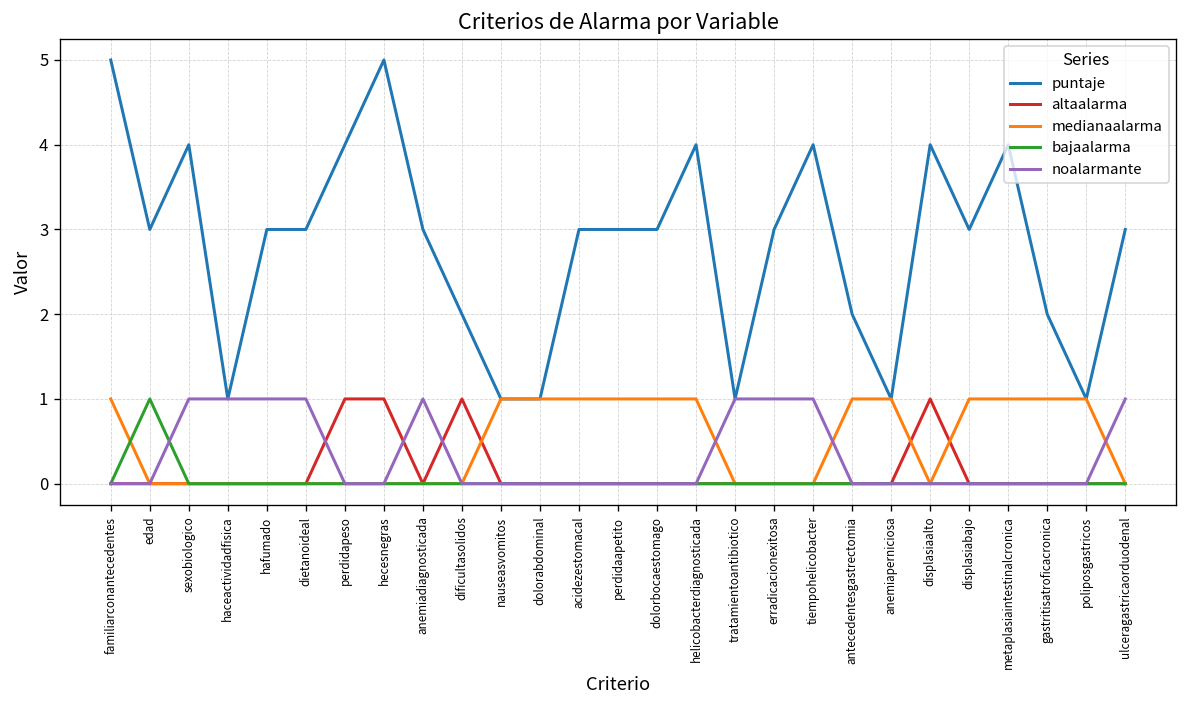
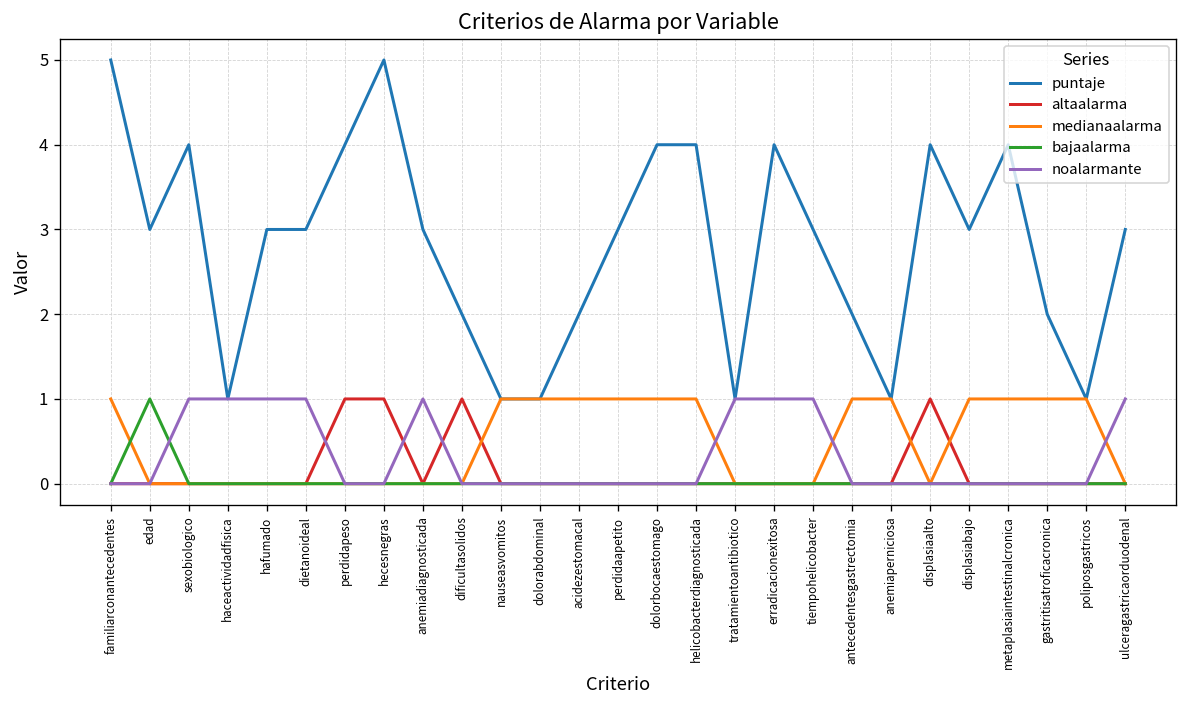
  {
    "puntaje": {
      "familiarconantecedentes": 5,
      "edad": 3,
      "sexobiologico": 4,
      "hafumado": 3,
      "dietanoideal": 3,
      "perdidapeso": 4,
      "hecesnegras": 5,
      "anemiadiagnosticada": 3,
      "dificultasolidos": 2,
-     "acidezestomacal": 3,
+     "acidezestomacal": 2,
      "perdidaapetito": 3,
-     "dolorbocaestomago": 3,
+     "dolorbocaestomago": 4,
      "helicobacterdiagnosticada": 4,
-     "erradicacionexitosa": 3,
-     "tiempohelicobacter": 4,
+     "erradicacionexitosa": 4,
+     "tiempohelicobacter": 3,
      "antecedentesgastrectomia": 2,
      "displasiaalto": 4,
      "displasiabajo": 3,
      "gastritisatroficacronica": 2,
      "ulceragastricaorduodenal": 3
    },
    "altaalarma": {
      "perdidapeso": 1,
      "hecesnegras": 1,
      "dificultasolidos": 1,
      "displasiaalto": 1
    },
    "medianaalarma": {
      "familiarconantecedentes": 1,
      "acidezestomacal": 1,
      "perdidaapetito": 1,
      "dolorbocaestomago": 1,
      "helicobacterdiagnosticada": 1,
      "antecedentesgastrectomia": 1,
      "displasiabajo": 1,
      "metaplasiaintestinalcronica": 1,
      "gastritisatroficacronica": 1
    },
    "bajaalarma": {
      "edad": 1
    },
    "noalarmante": {
      "sexobiologico": 1,
      "hafumado": 1,
      "dietanoideal": 1,
      "anemiadiagnosticada": 1,
      "erradicacionexitosa": 1,
      "tiempohelicobacter": 1,
      "ulceragastricaorduodenal": 1
    }
  }
